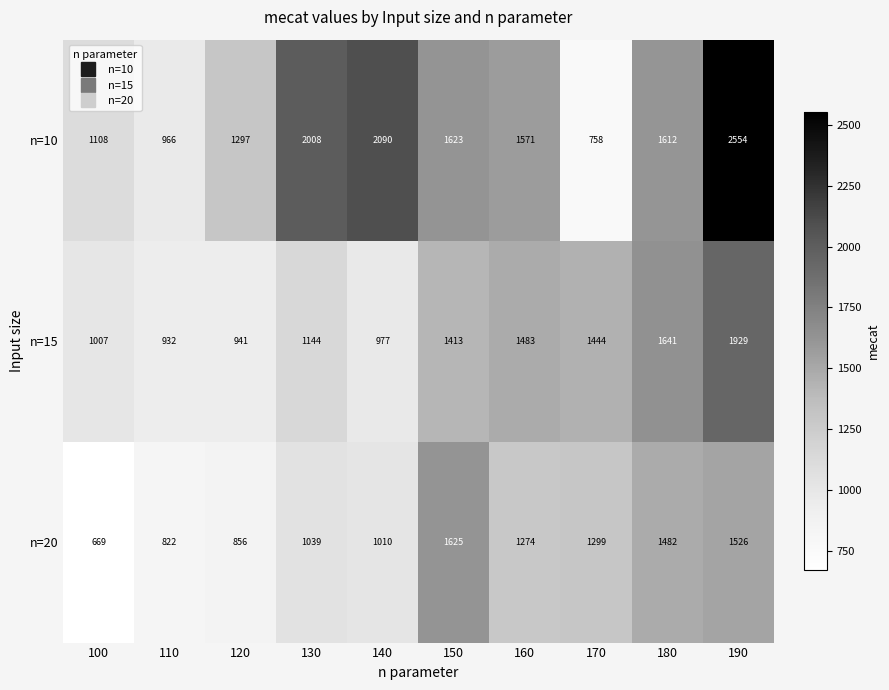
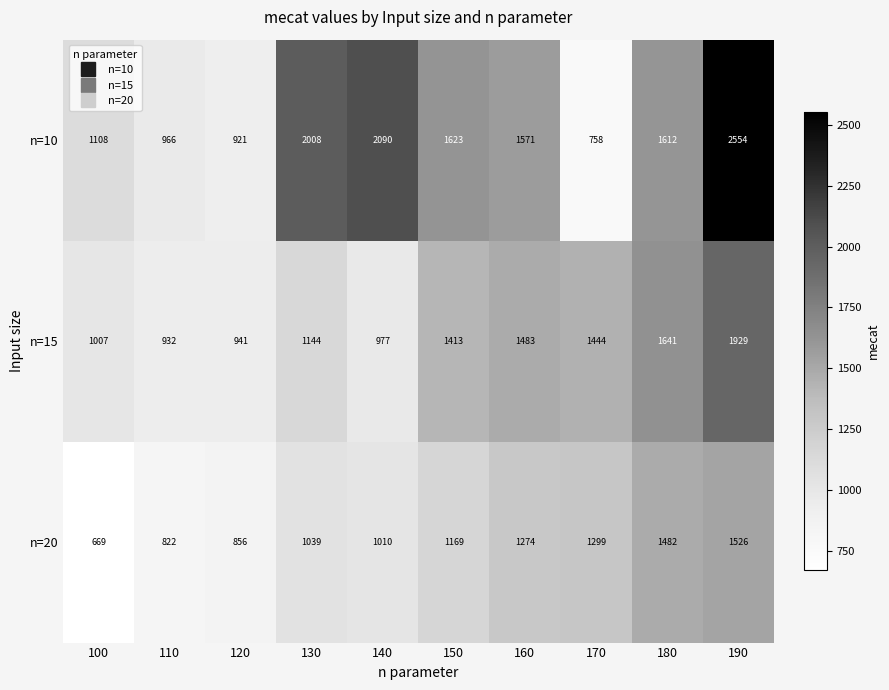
  {
    "n=10": {
      "100": 1108,
      "110": 966,
-     "120": 1297,
+     "120": 921,
      "130": 2008,
      "140": 2090,
      "150": 1623,
      "160": 1571,
      "170": 758,
      "180": 1612,
      "190": 2554
    },
    "n=15": {
      "100": 1007,
      "110": 932,
      "120": 941,
      "130": 1144,
      "140": 977,
      "150": 1413,
      "160": 1483,
      "170": 1444,
      "180": 1641,
      "190": 1929
    },
    "n=20": {
      "100": 669,
      "110": 822,
      "120": 856,
      "130": 1039,
      "140": 1010,
-     "150": 1625,
+     "150": 1169,
      "160": 1274,
      "170": 1299,
      "180": 1482,
      "190": 1526
    }
  }
